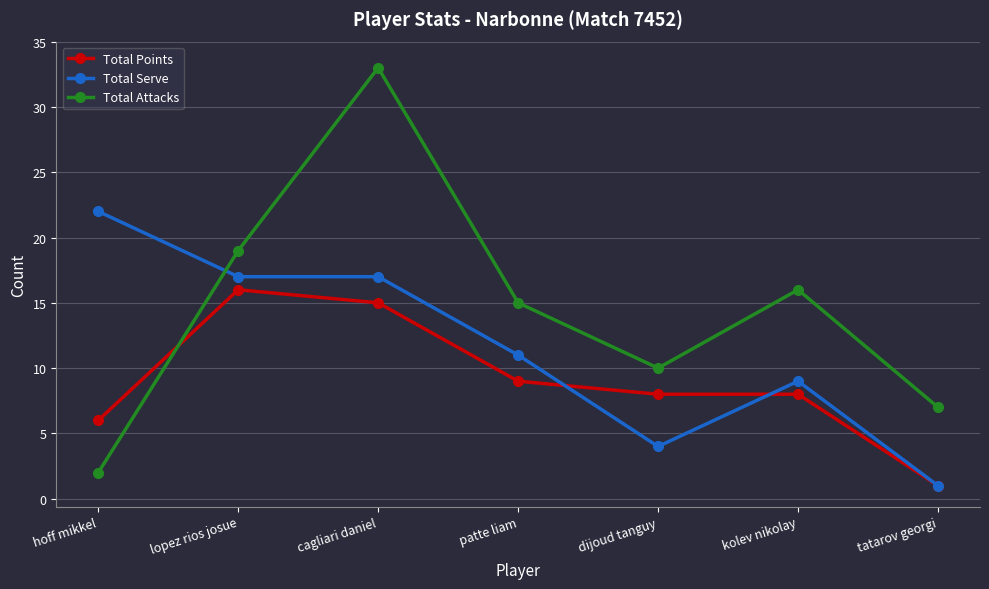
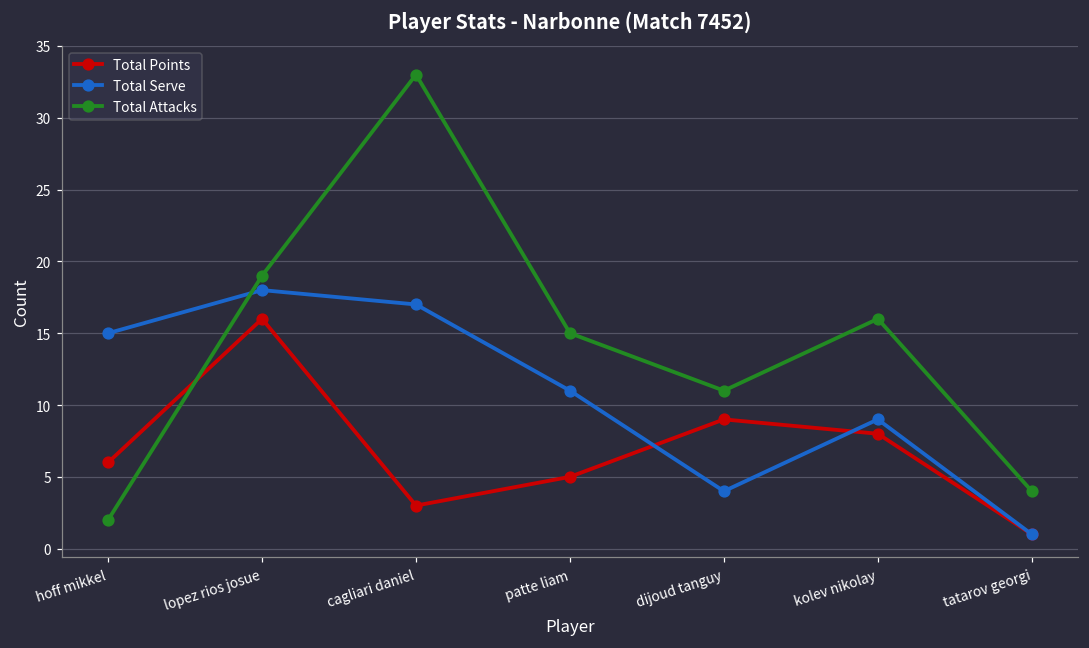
  {
    "Total Points": {
      "hoff mikkel": 6,
      "lopez rios josue": 16,
-     "cagliari daniel": 15,
-     "patte liam": 9,
-     "dijoud tanguy": 8,
+     "cagliari daniel": 3,
+     "patte liam": 5,
+     "dijoud tanguy": 9,
      "kolev nikolay": 8
    },
    "Total Serve": {
-     "hoff mikkel": 22,
-     "lopez rios josue": 17,
+     "hoff mikkel": 15,
+     "lopez rios josue": 18,
      "cagliari daniel": 17,
      "patte liam": 11,
      "dijoud tanguy": 4,
      "kolev nikolay": 9
    },
    "Total Attacks": {
      "hoff mikkel": 2,
      "lopez rios josue": 19,
      "cagliari daniel": 33,
      "patte liam": 15,
-     "dijoud tanguy": 10,
+     "dijoud tanguy": 11,
      "kolev nikolay": 16,
-     "tatarov georgi": 7
+     "tatarov georgi": 4
    }
  }
